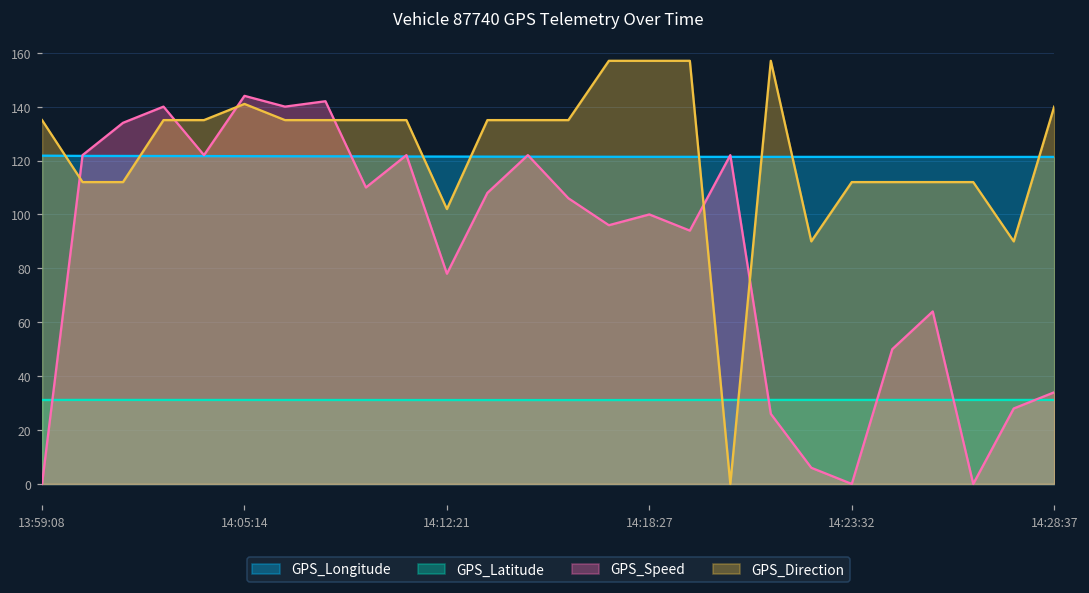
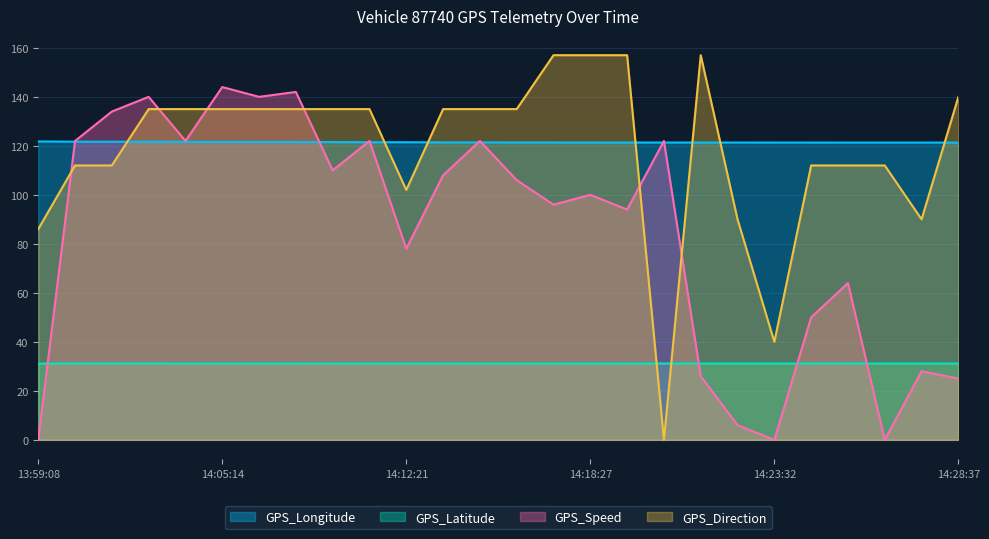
  {
    "GPS_Speed": {
      "13:59:08": 0,
      "14:05:14": 144,
      "14:12:21": 78,
      "14:18:27": 100,
      "14:23:32": 0,
-     "14:28:37": 34
+     "14:28:37": 25
    },
    "GPS_Direction": {
-     "13:59:08": 135,
-     "14:05:14": 141,
+     "13:59:08": 86,
+     "14:05:14": 135,
      "14:12:21": 102,
      "14:18:27": 157,
-     "14:23:32": 112,
+     "14:23:32": 40,
      "14:28:37": 140
    }
  }
